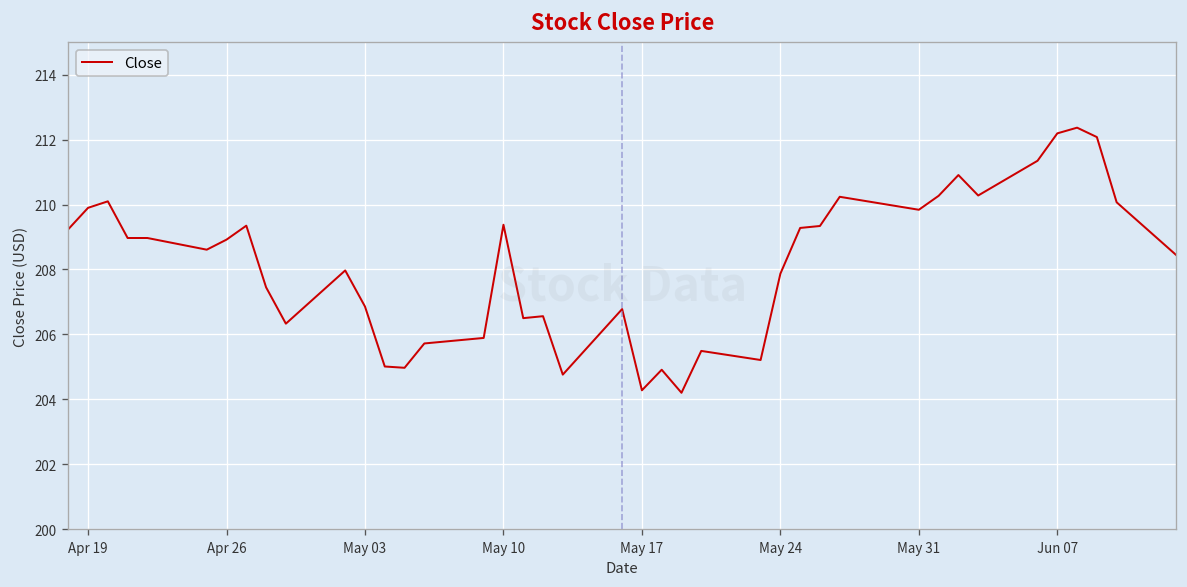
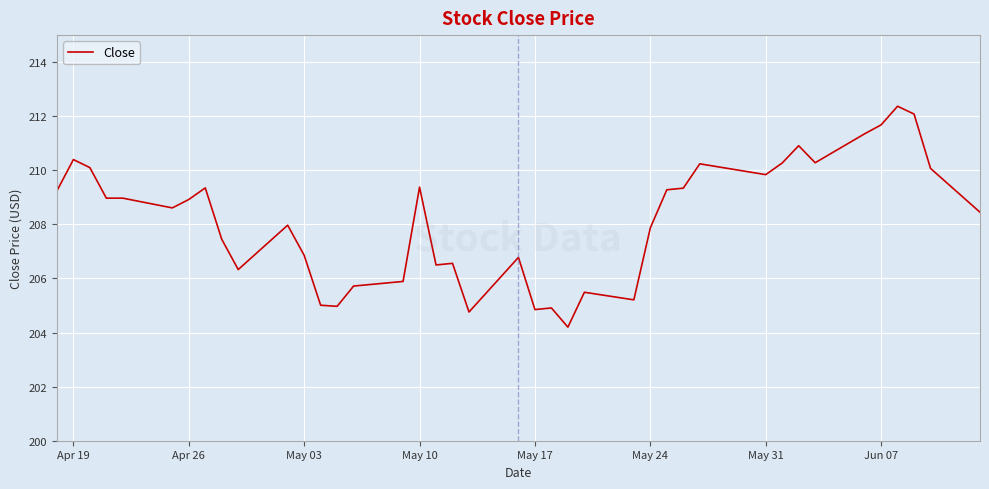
  {
-   "Apr 19": 209.9,
+   "Apr 19": 210.4,
    "Apr 26": 208.9,
    "May 03": 206.9,
    "May 10": 209.4,
-   "May 17": 204.3,
+   "May 17": 204.9,
    "May 24": 207.9,
    "May 31": 209.8,
-   "Jun 07": 212.2
+   "Jun 07": 211.7
  }
